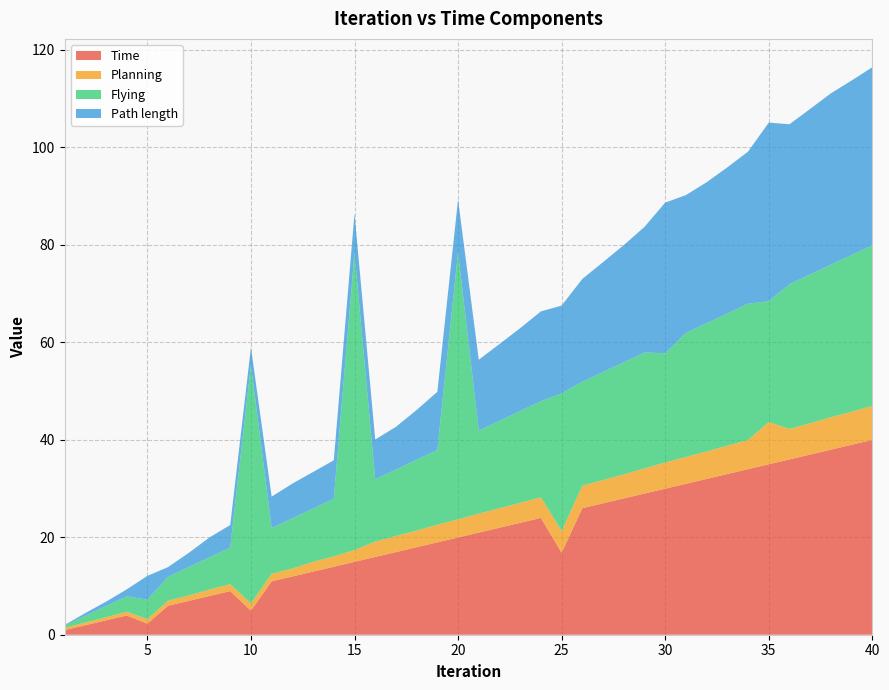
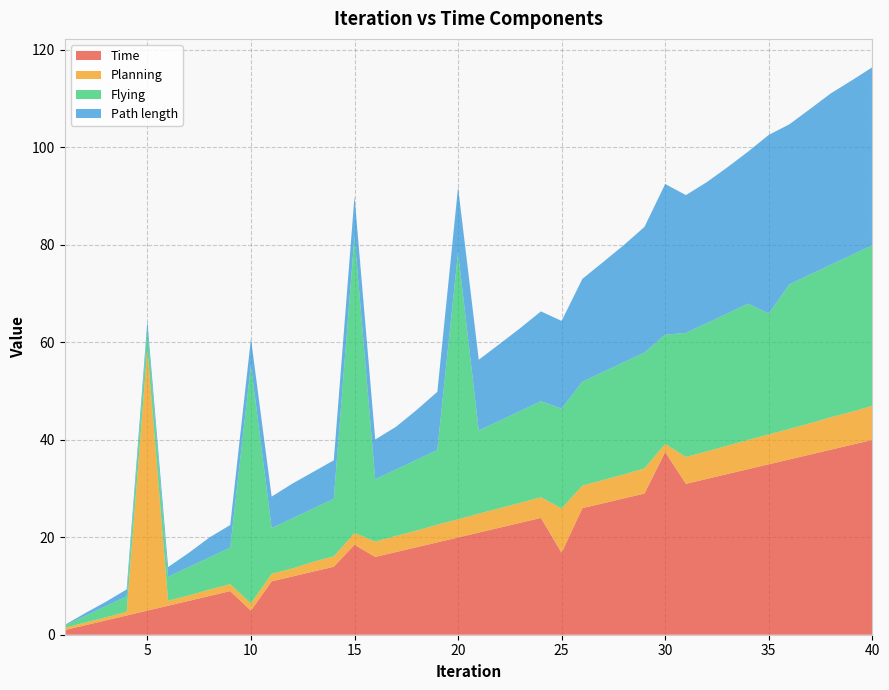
  {
    "Time": {
-     "5": 2,
+     "5": 5,
      "10": 5,
-     "15": 15,
+     "15": 18,
      "20": 20,
      "25": 17,
-     "30": 30,
+     "30": 37,
      "35": 35,
      "40": 40
    },
    "Planning": {
-     "5": 1,
+     "5": 54,
      "10": 2,
      "15": 2,
      "20": 4,
-     "25": 4,
-     "30": 5,
-     "35": 9,
+     "25": 9,
+     "30": 2,
+     "35": 6,
      "40": 7
    },
    "Flying": {
      "5": 4,
      "10": 49,
      "15": 61,
      "20": 55,
-     "25": 28,
+     "25": 20,
      "30": 22,
      "35": 25,
      "40": 33
    },
    "Path length": {
-     "5": 5,
-     "10": 4,
+     "5": 2,
+     "10": 5,
      "15": 8,
-     "20": 11,
+     "20": 13,
      "25": 18,
      "30": 31,
      "35": 37,
      "40": 36
    }
  }
